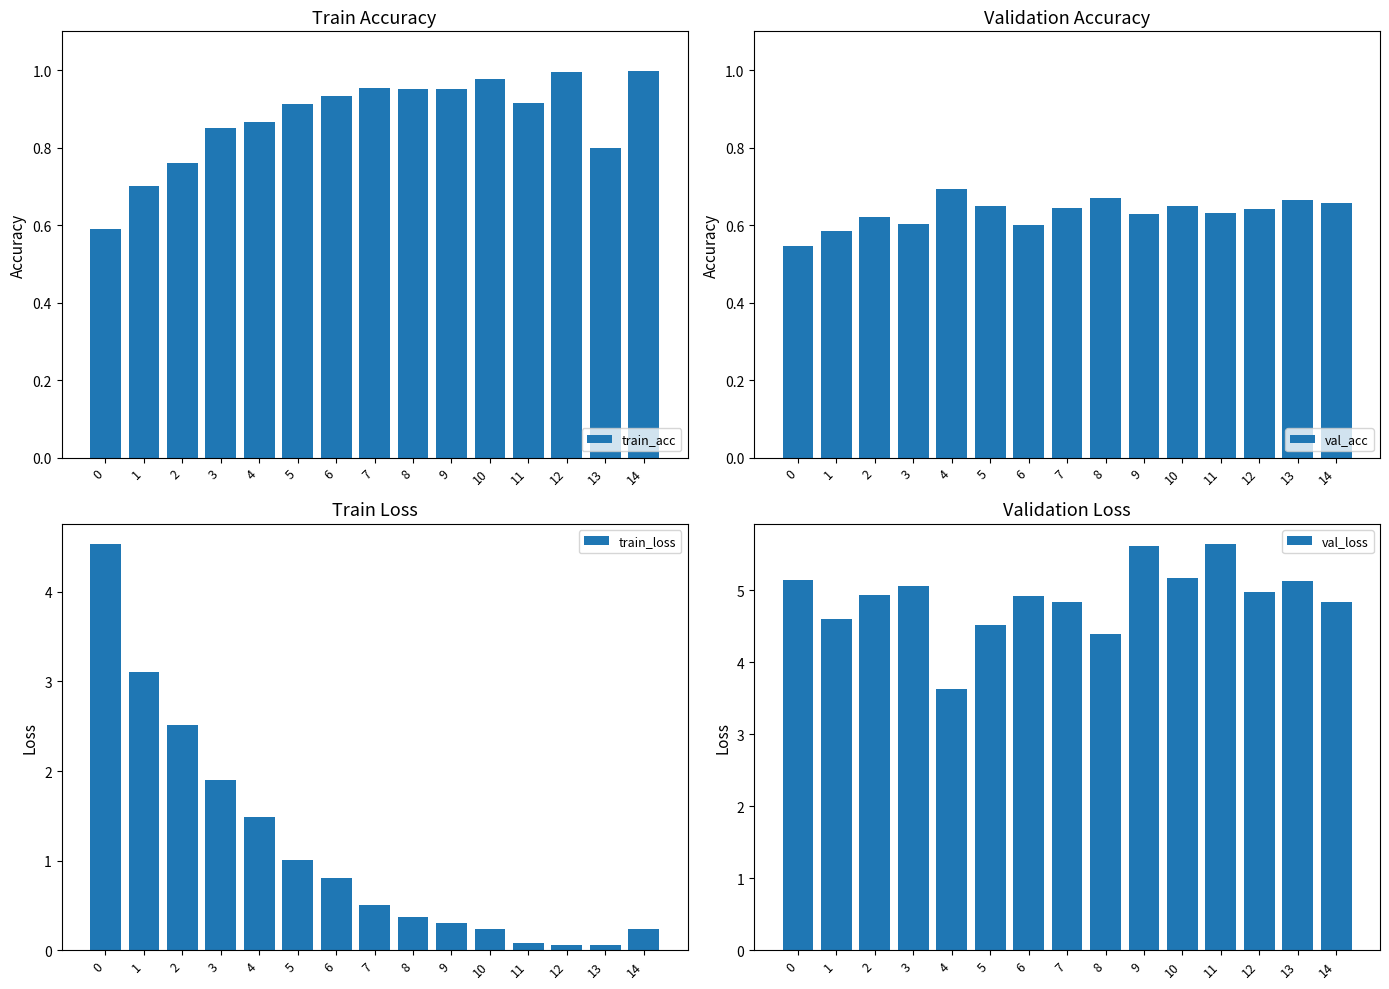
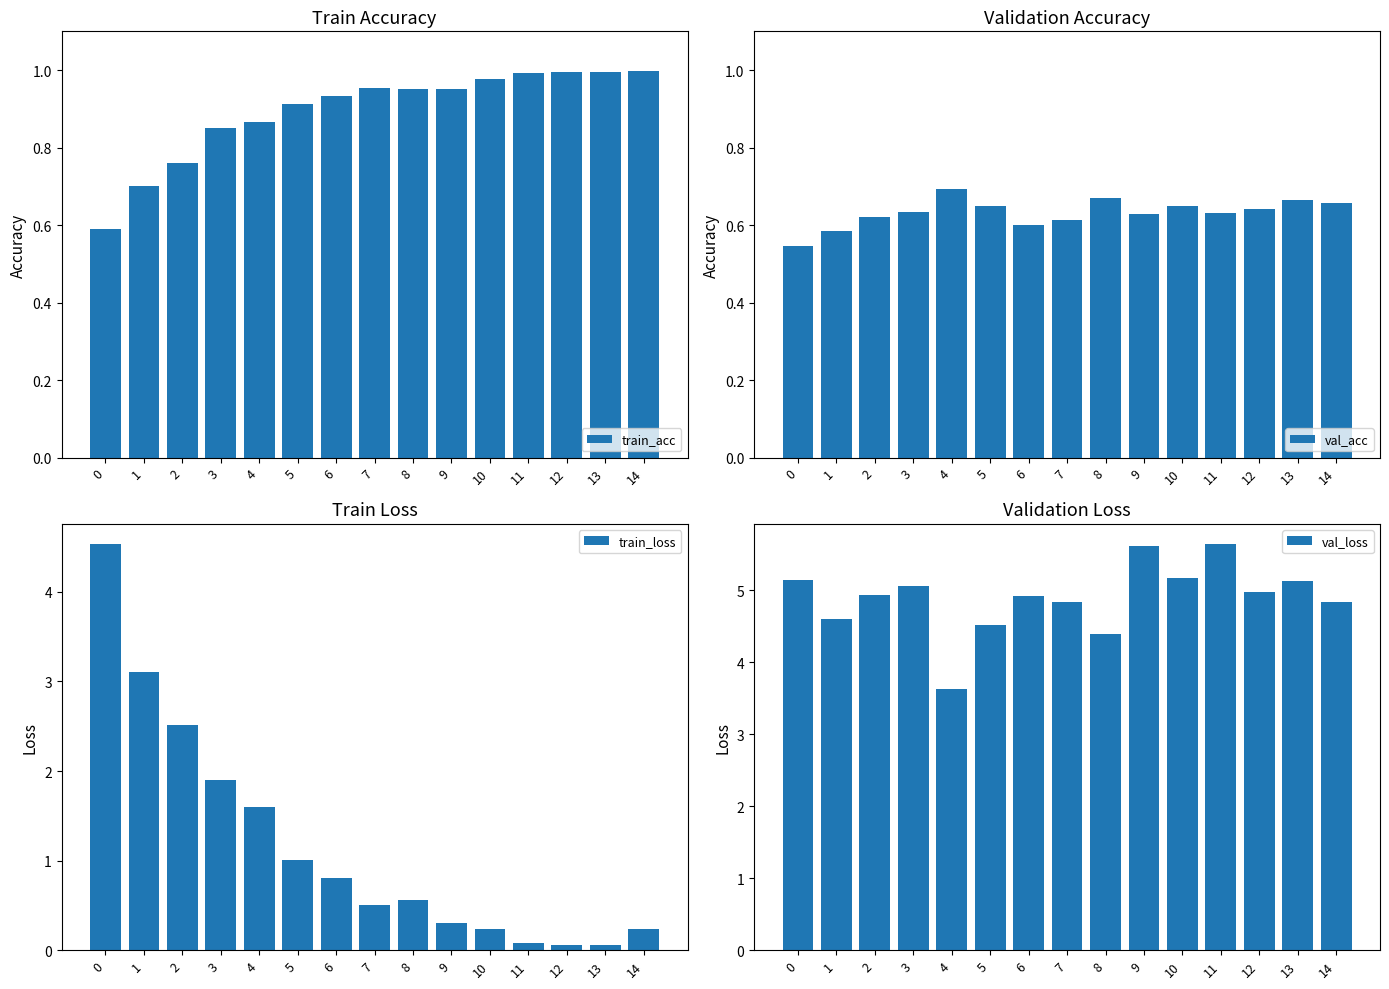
  {
    "Train Accuracy": {
      "0": 0.59,
      "1": 0.70,
      "2": 0.76,
      "3": 0.85,
      "4": 0.87,
      "5": 0.91,
      "6": 0.93,
      "7": 0.95,
      "8": 0.95,
      "9": 0.95,
      "10": 0.98,
-     "11": 0.91,
+     "11": 0.99,
      "12": 1.00,
-     "13": 0.80,
+     "13": 0.99,
      "14": 1.00
    },
    "Validation Accuracy": {
      "0": 0.55,
      "1": 0.59,
      "2": 0.62,
-     "3": 0.60,
+     "3": 0.63,
      "4": 0.69,
      "5": 0.65,
      "6": 0.60,
-     "7": 0.64,
+     "7": 0.61,
      "8": 0.67,
      "9": 0.63,
      "10": 0.65,
      "11": 0.63,
      "12": 0.64,
      "13": 0.66,
      "14": 0.66
    },
    "Train Loss": {
      "0": 4.5,
      "1": 3.1,
      "2": 2.5,
      "3": 1.9,
-     "4": 1.5,
+     "4": 1.6,
      "5": 1.0,
      "6": 0.8,
      "7": 0.5,
-     "8": 0.4,
+     "8": 0.6,
      "9": 0.3,
      "10": 0.2,
      "11": 0.1,
      "12": 0.1,
      "13": 0.1,
      "14": 0.2
    },
    "Validation Loss": {
      "0": 5.1,
      "1": 4.6,
      "2": 4.9,
      "3": 5.1,
      "4": 3.6,
      "5": 4.5,
      "6": 4.9,
      "7": 4.8,
      "8": 4.4,
      "9": 5.6,
      "10": 5.2,
      "11": 5.6,
      "12": 5.0,
      "13": 5.1,
      "14": 4.8
    }
  }
